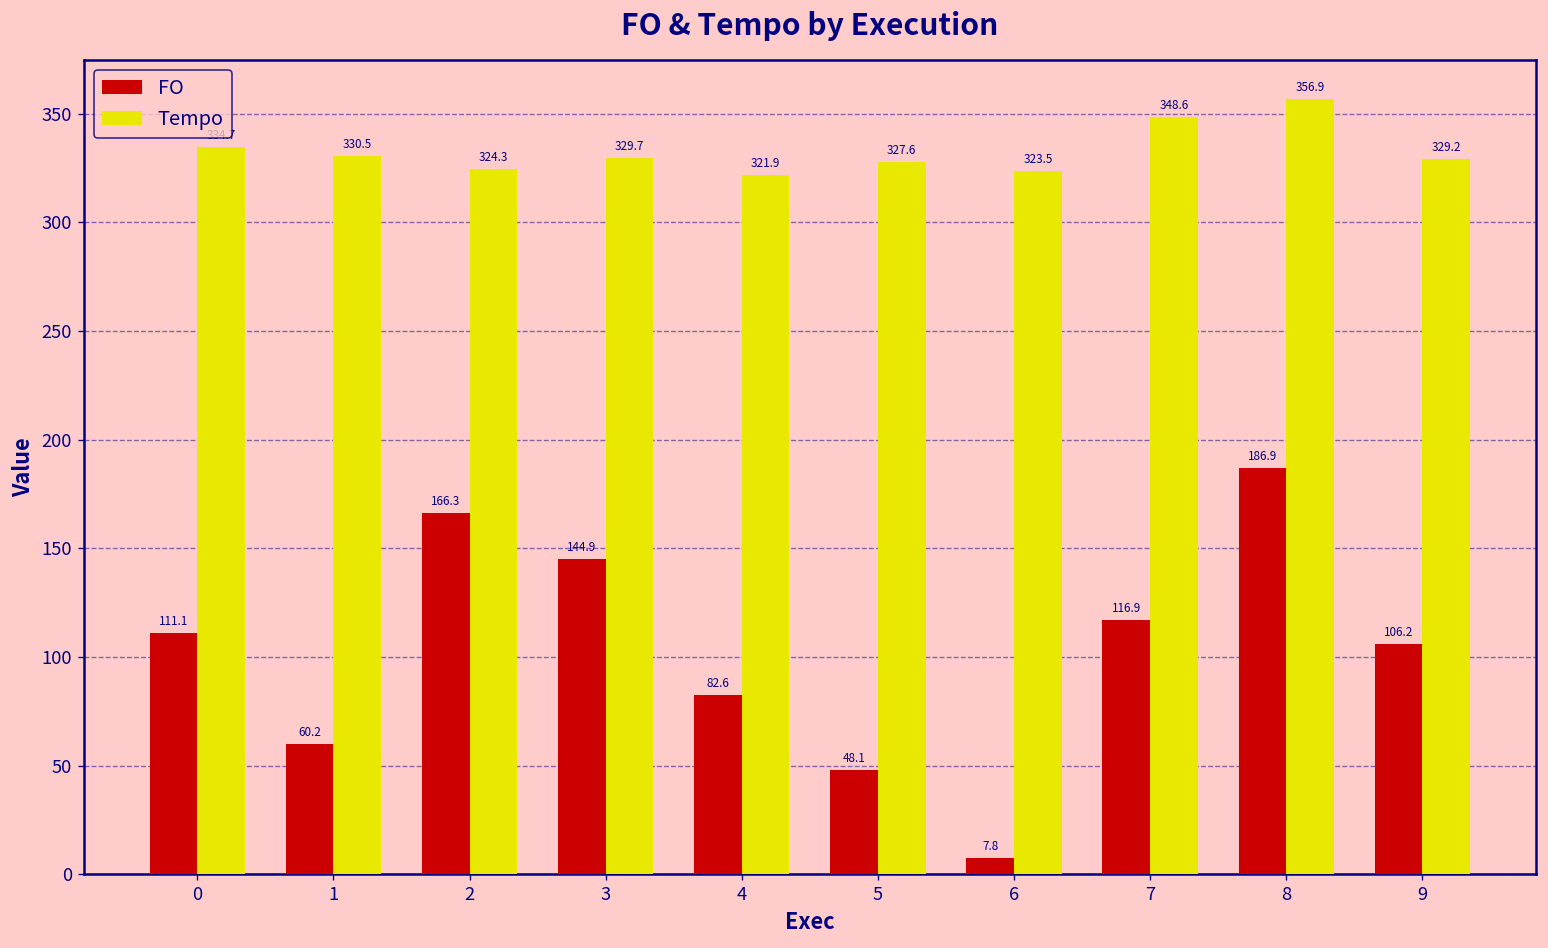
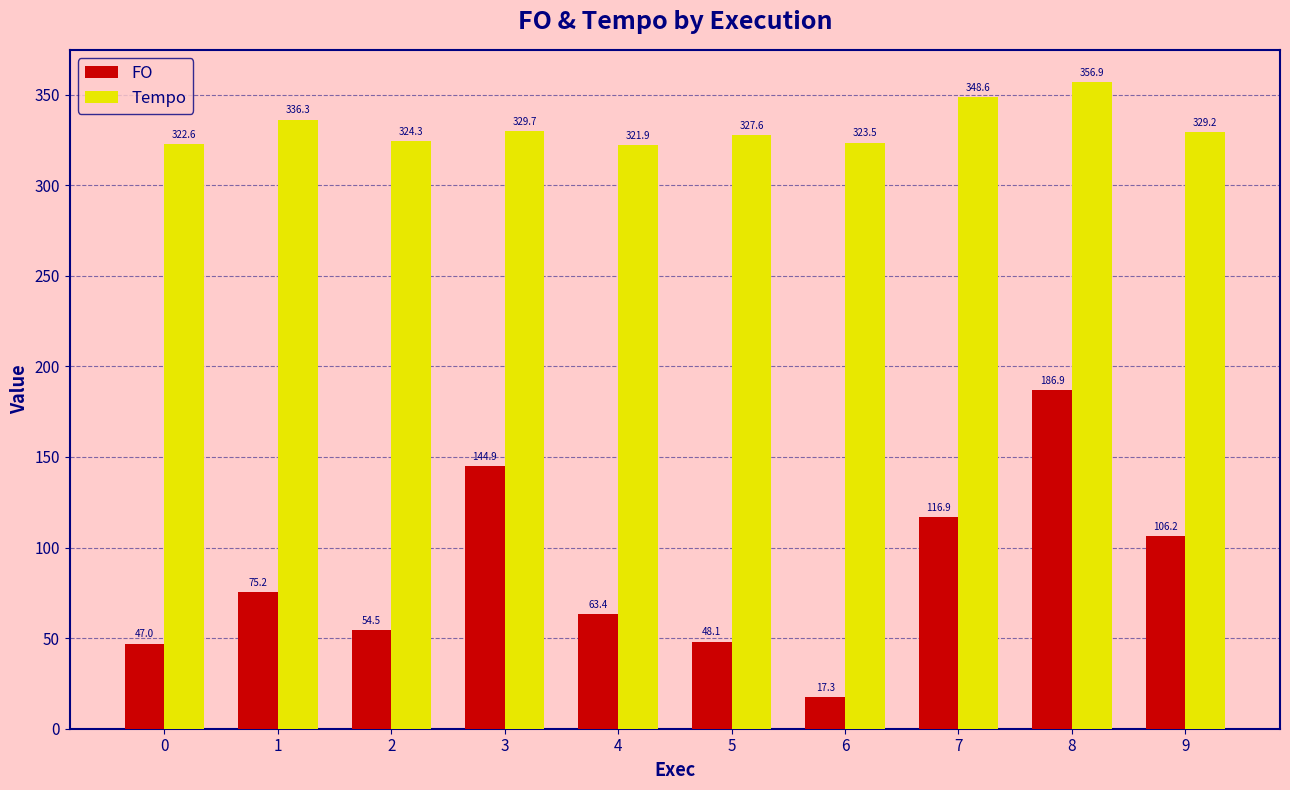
  {
    "FO": {
-     "0": 111.1,
-     "1": 60.2,
-     "2": 166.3,
+     "0": 47.0,
+     "1": 75.2,
+     "2": 54.5,
      "3": 144.9,
-     "4": 82.6,
+     "4": 63.4,
      "5": 48.1,
-     "6": 7.8,
+     "6": 17.3,
      "7": 116.9,
      "8": 186.9,
      "9": 106.2
    },
    "Tempo": {
-     "0": 335,
-     "1": 330.5,
+     "0": 323,
+     "1": 336.3,
      "2": 324.3,
      "3": 329.7,
      "4": 321.9,
      "5": 327.6,
      "6": 323.5,
      "7": 348.6,
      "8": 356.9,
      "9": 329.2
    }
  }
